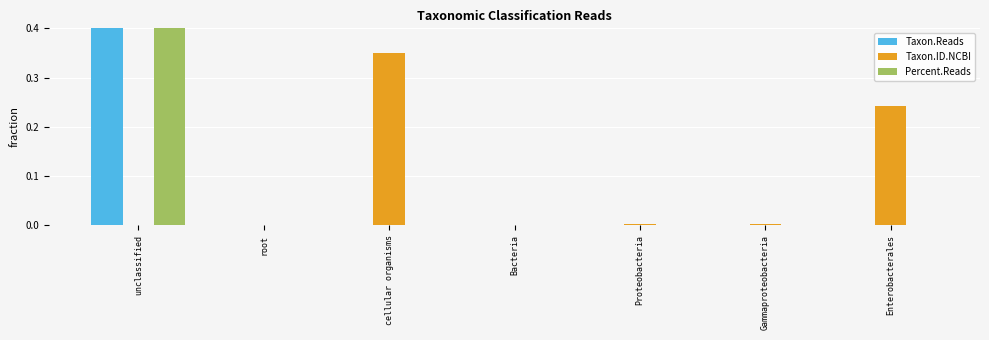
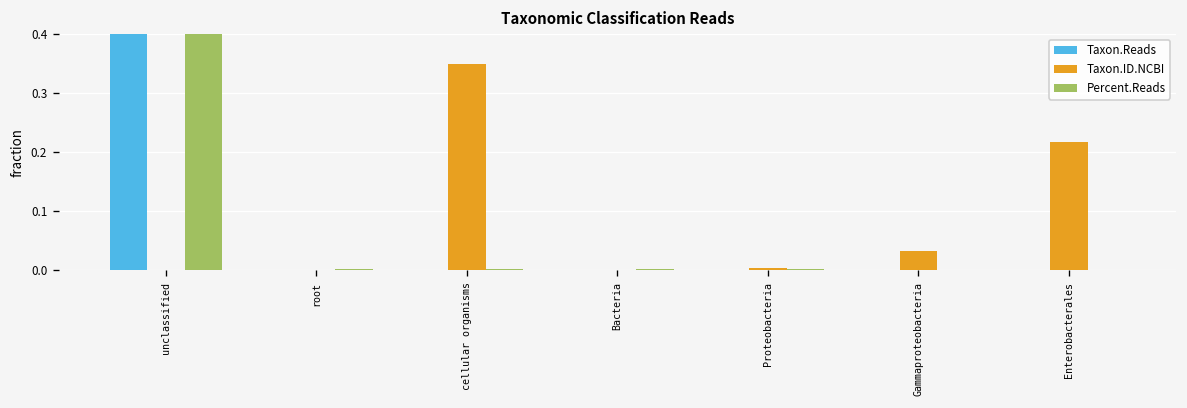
  {
    "Taxon.Reads": {
      "root": 0.00,
      "cellular organisms": 0.00,
      "Bacteria": 0.00,
      "Gammaproteobacteria": 0.00
    },
    "Taxon.ID.NCBI": {
      "unclassified": 0.00,
      "cellular organisms": 0.35,
-     "Gammaproteobacteria": 0.00,
-     "Enterobacterales": 0.24
+     "Gammaproteobacteria": 0.03,
+     "Enterobacterales": 0.22
    }
  }
